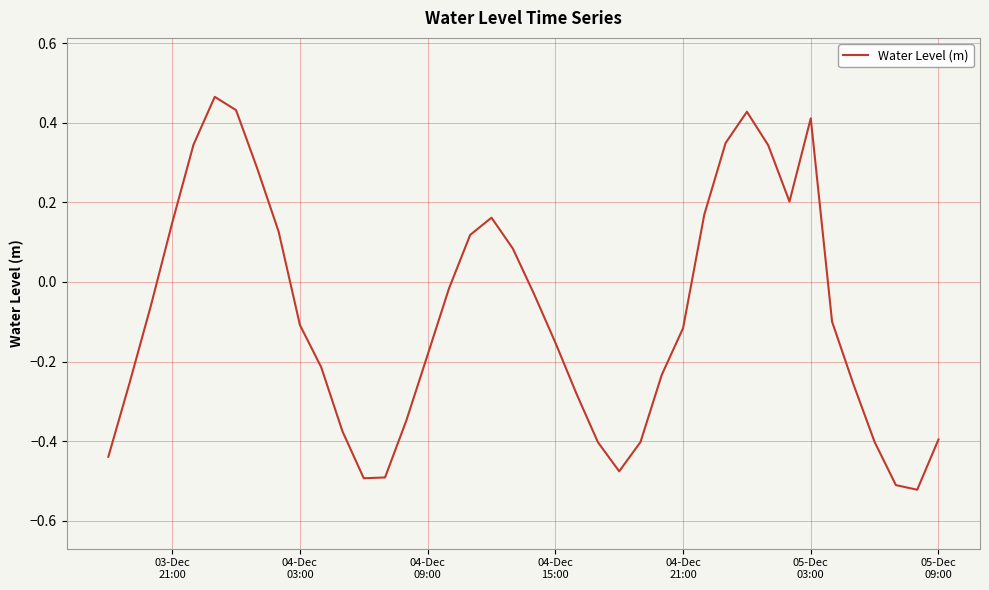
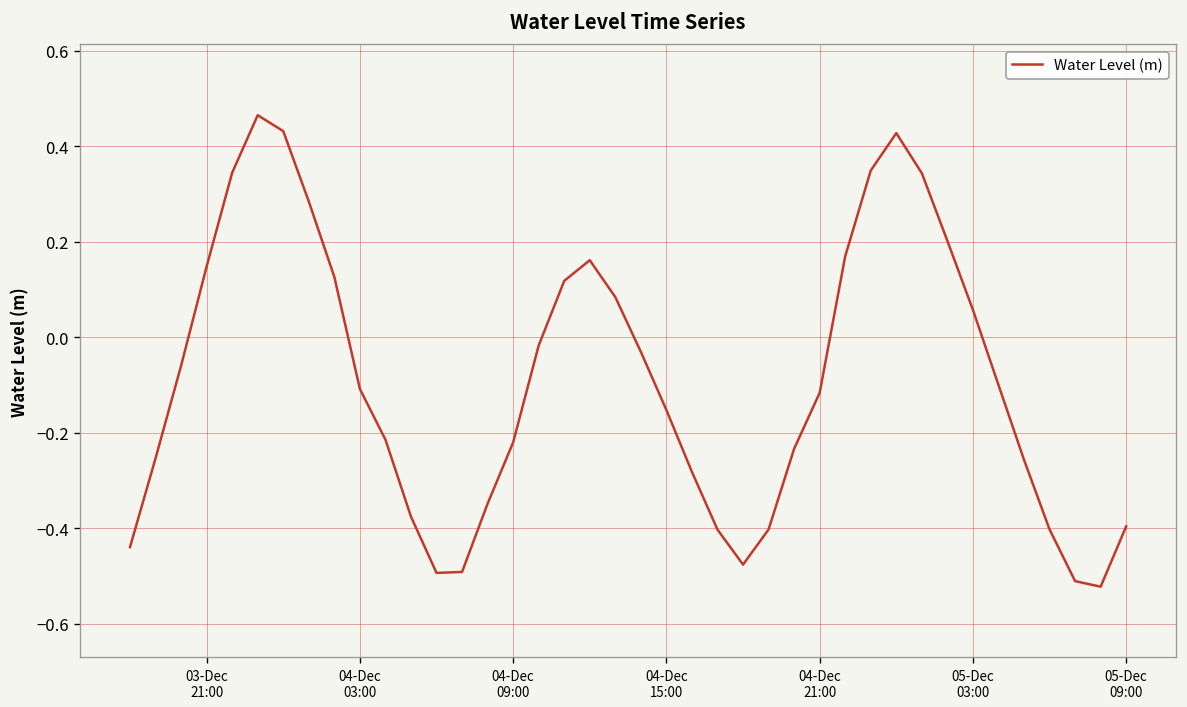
  {
    "03-Dec 21:00": 0.15,
    "04-Dec 03:00": -0.11,
-   "04-Dec 09:00": -0.18,
+   "04-Dec 09:00": -0.22,
    "04-Dec 15:00": -0.15,
    "04-Dec 21:00": -0.12,
-   "05-Dec 03:00": 0.41,
+   "05-Dec 03:00": 0.06,
    "05-Dec 09:00": -0.40
  }
